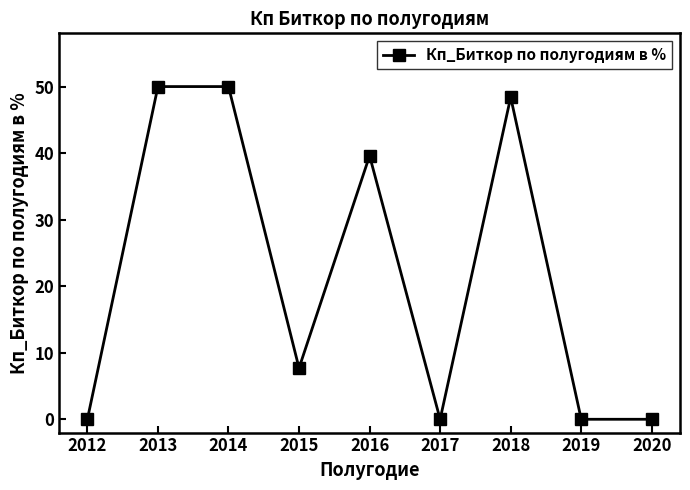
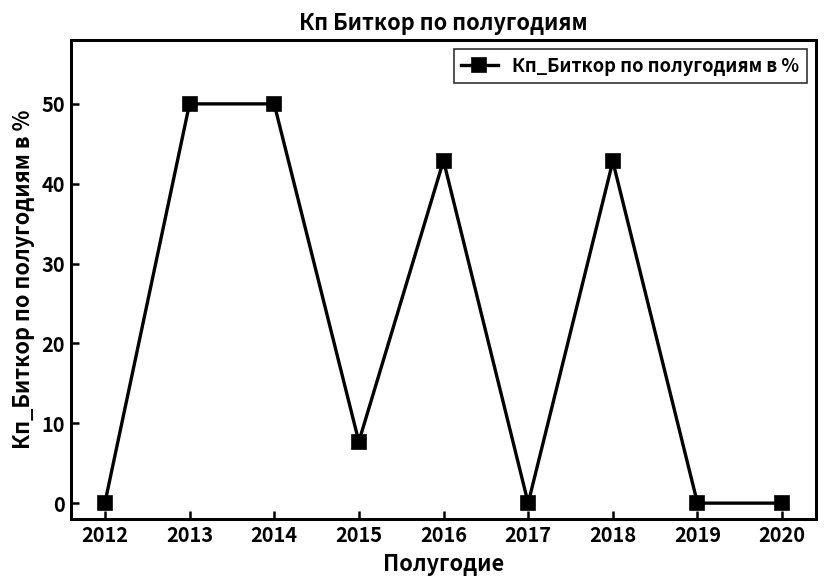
  {
    "2012": 0,
    "2013": 50,
    "2014": 50,
    "2015": 8,
-   "2016": 40,
+   "2016": 43,
    "2017": 0,
-   "2018": 48,
+   "2018": 43,
    "2019": 0,
    "2020": 0
  }
